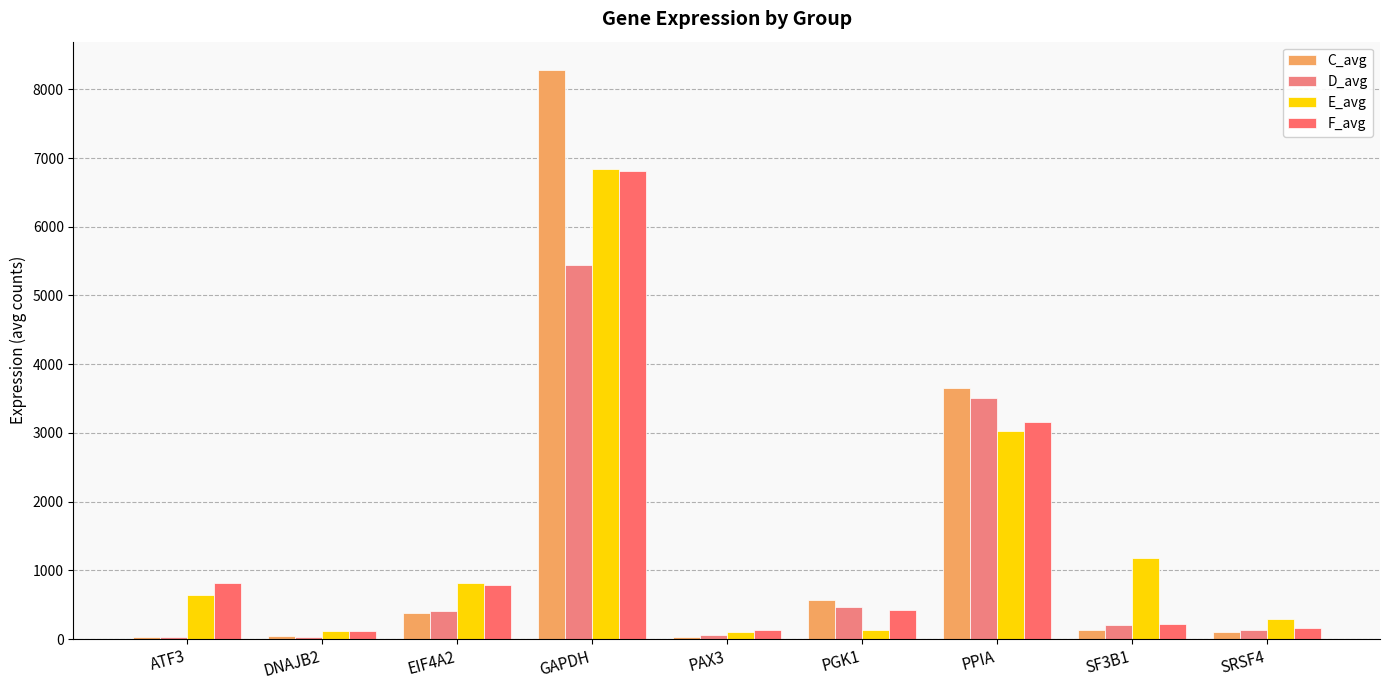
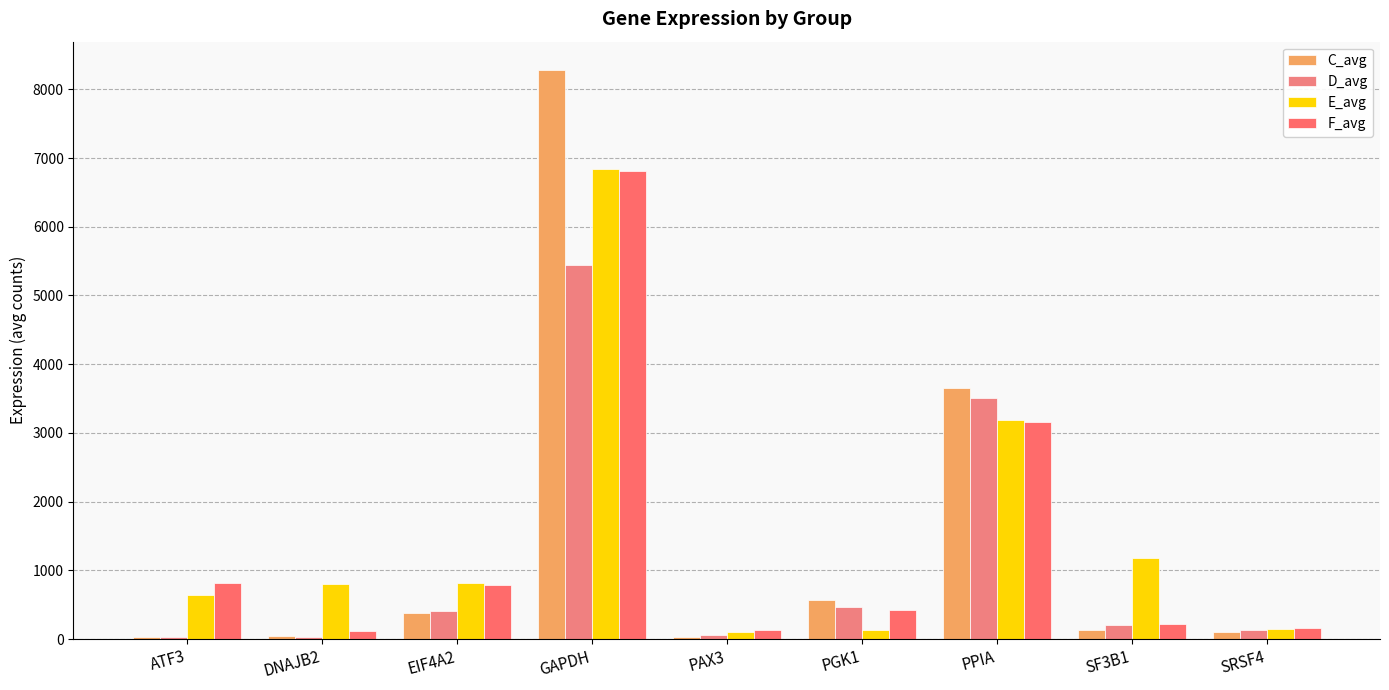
  {
    "E_avg": {
      "ATF3": 600,
-     "DNAJB2": 100,
+     "DNAJB2": 800,
      "EIF4A2": 800,
      "GAPDH": 6800,
      "PAX3": 100,
      "PGK1": 100,
-     "PPIA": 3000,
+     "PPIA": 3200,
      "SF3B1": 1200,
-     "SRSF4": 300
+     "SRSF4": 100
    }
  }
